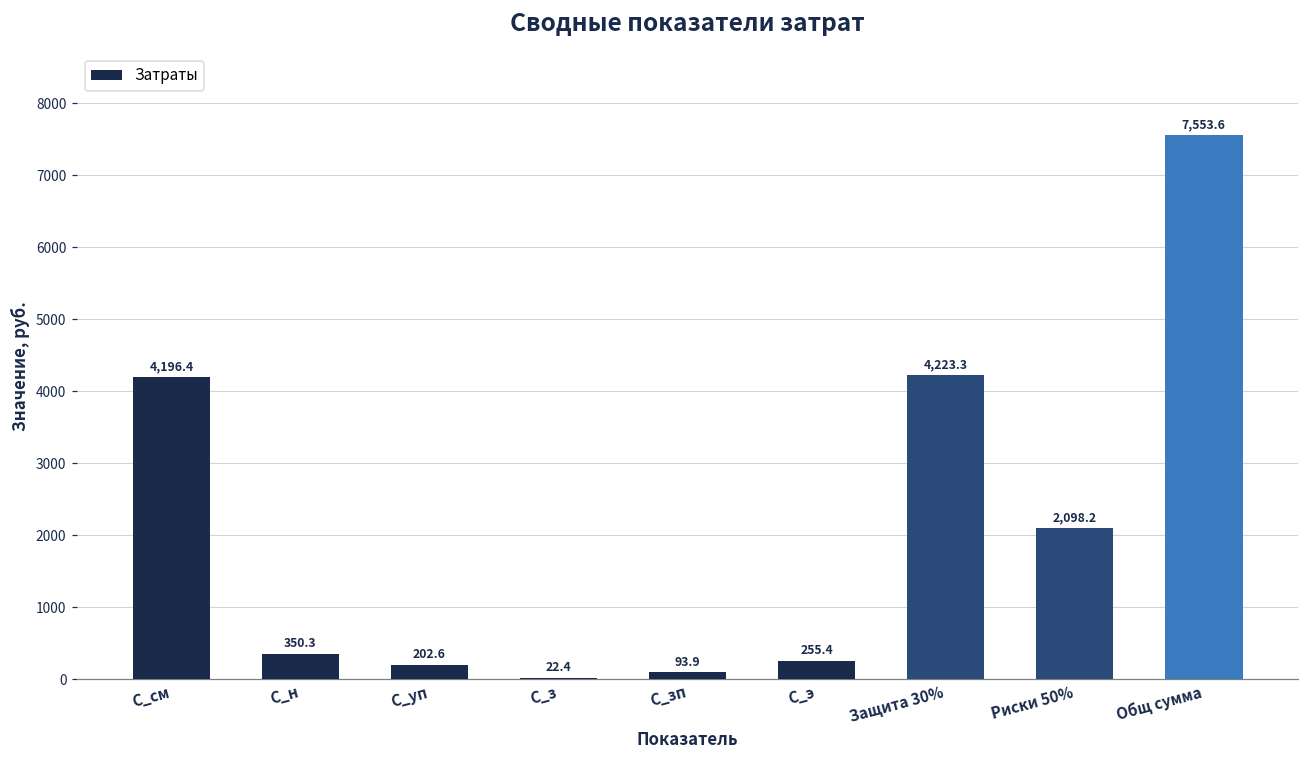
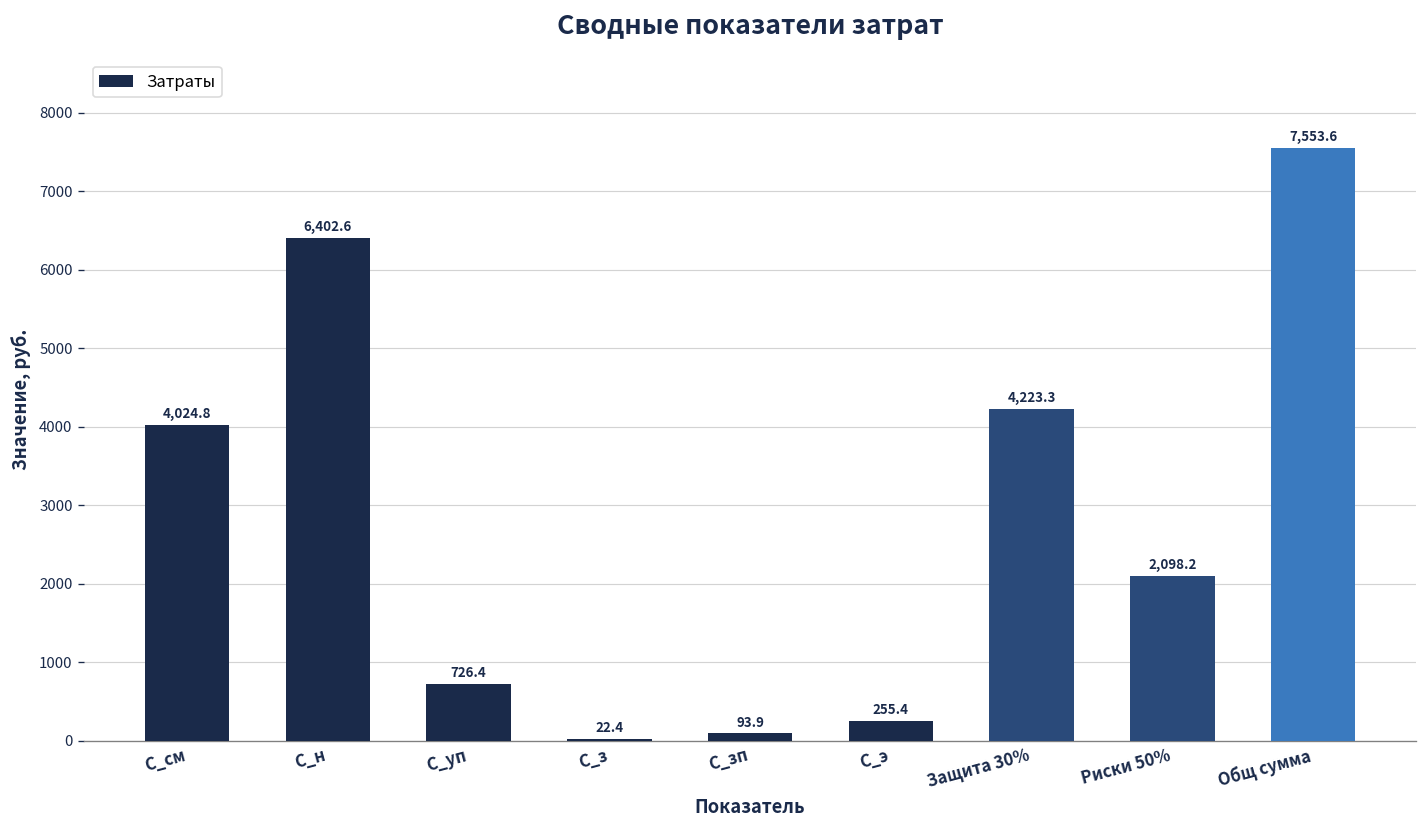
  {
-   "С_см": "4,196.4",
-   "С_н": "350.3",
-   "С_уп": "202.6",
+   "С_см": "4,024.8",
+   "С_н": "6,402.6",
+   "С_уп": "726.4",
    "С_з": "22.4",
    "С_зп": "93.9",
    "С_э": "255.4",
    "Защита 30%": "4,223.3",
    "Риски 50%": "2,098.2",
    "Общ сумма": "7,553.6"
  }
